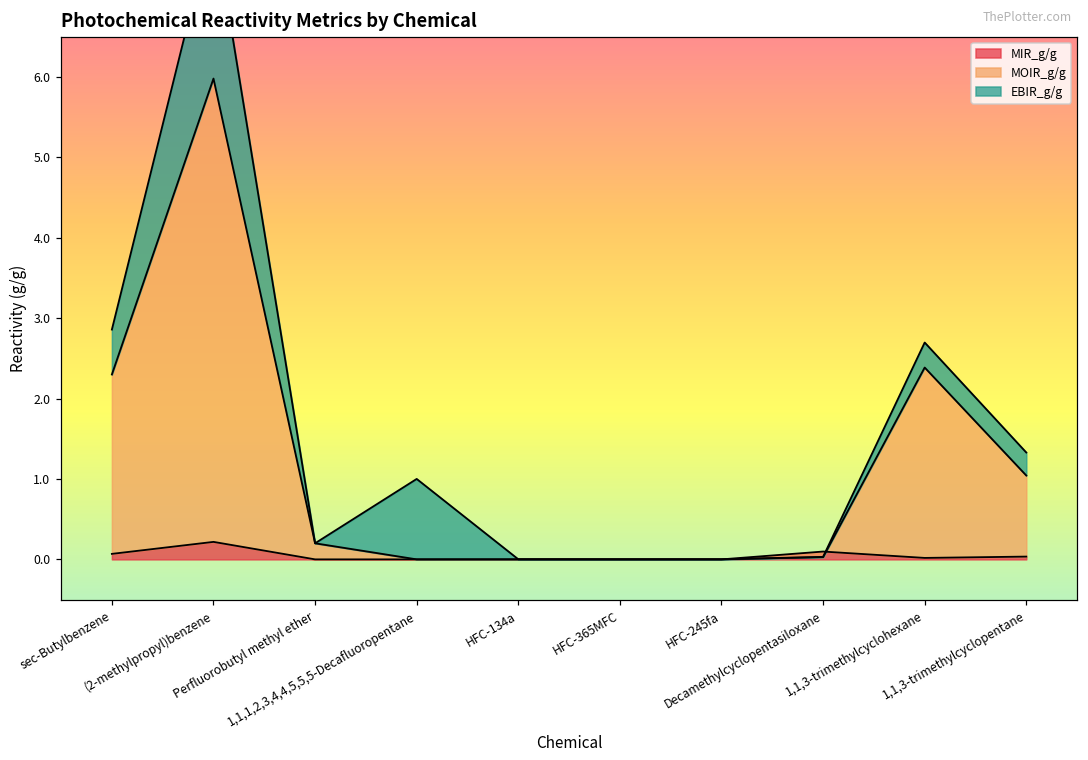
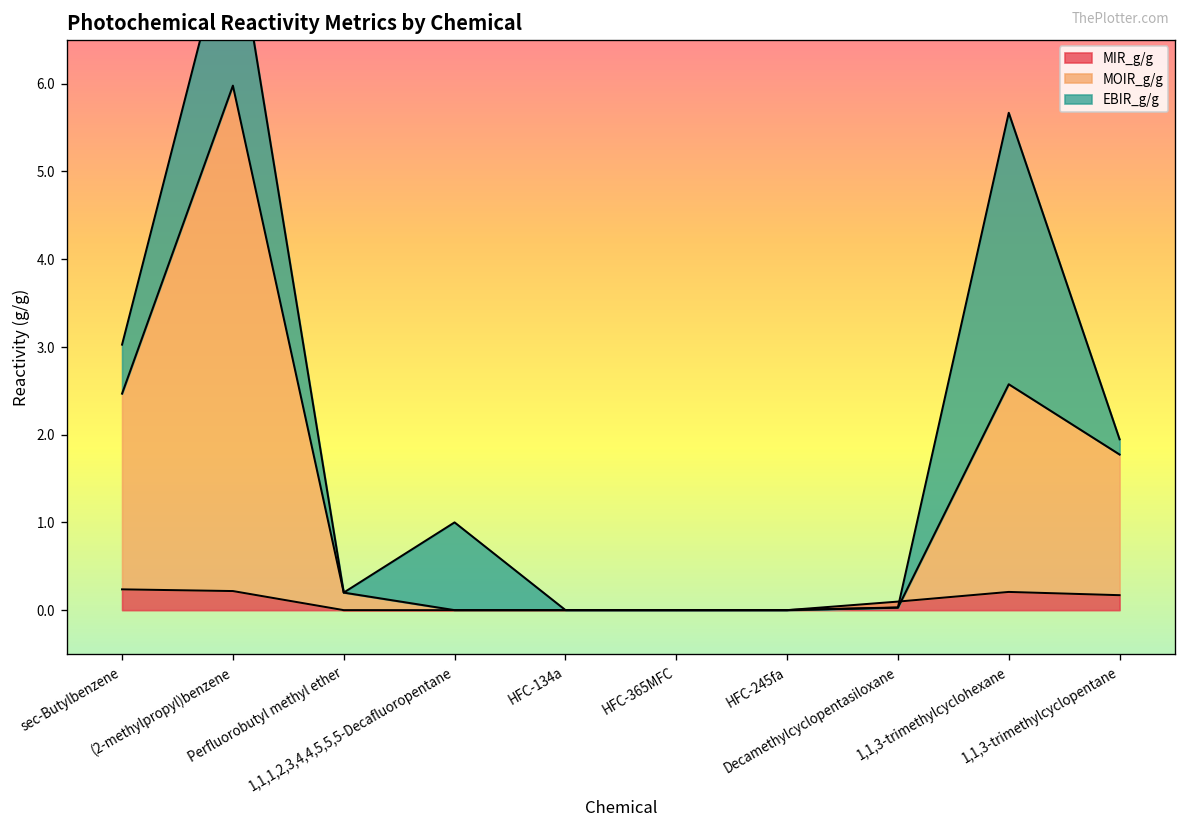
  {
    "MIR_g/g": {
-     "sec-Butylbenzene": 0.1,
+     "sec-Butylbenzene": 0.2,
      "(2-methylpropyl)benzene": 0.2,
      "Perfluorobutyl methyl ether": 0.0,
-     "1,1,3-trimethylcyclohexane": 0.0,
-     "1,1,3-trimethylcyclopentane": 0.0
+     "1,1,3-trimethylcyclohexane": 0.2,
+     "1,1,3-trimethylcyclopentane": 0.2
    },
    "MOIR_g/g": {
-     "1,1,3-trimethylcyclopentane": 1.0
+     "1,1,3-trimethylcyclopentane": 1.6
    },
    "EBIR_g/g": {
      "sec-Butylbenzene": 0.6,
      "1,1,1,2,3,4,4,5,5,5-Decafluoropentane": 1.0,
-     "1,1,3-trimethylcyclohexane": 0.3,
-     "1,1,3-trimethylcyclopentane": 0.3
+     "1,1,3-trimethylcyclohexane": 3.1,
+     "1,1,3-trimethylcyclopentane": 0.2
    }
  }
